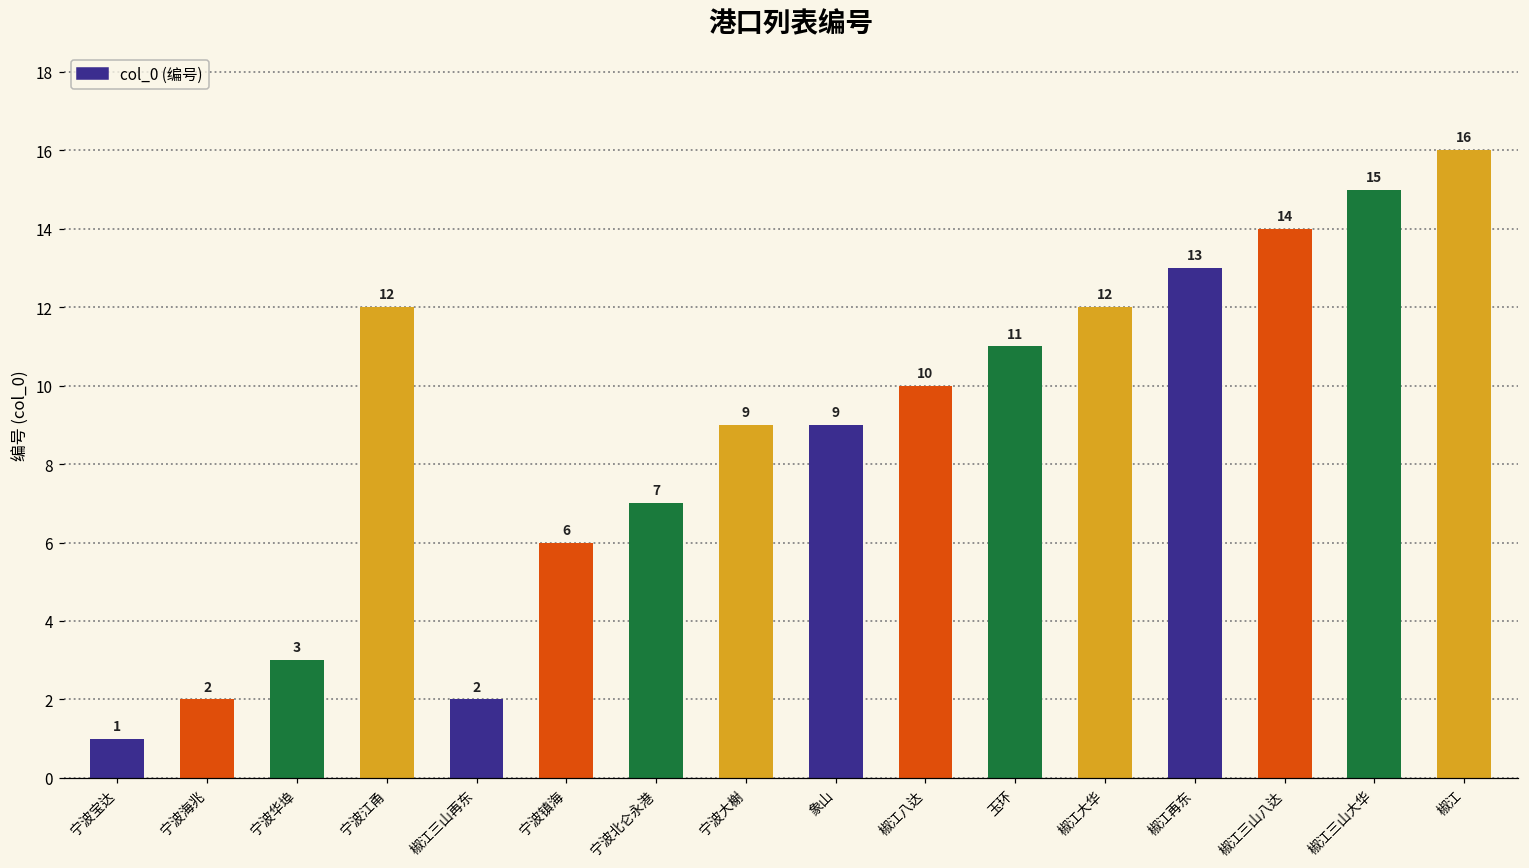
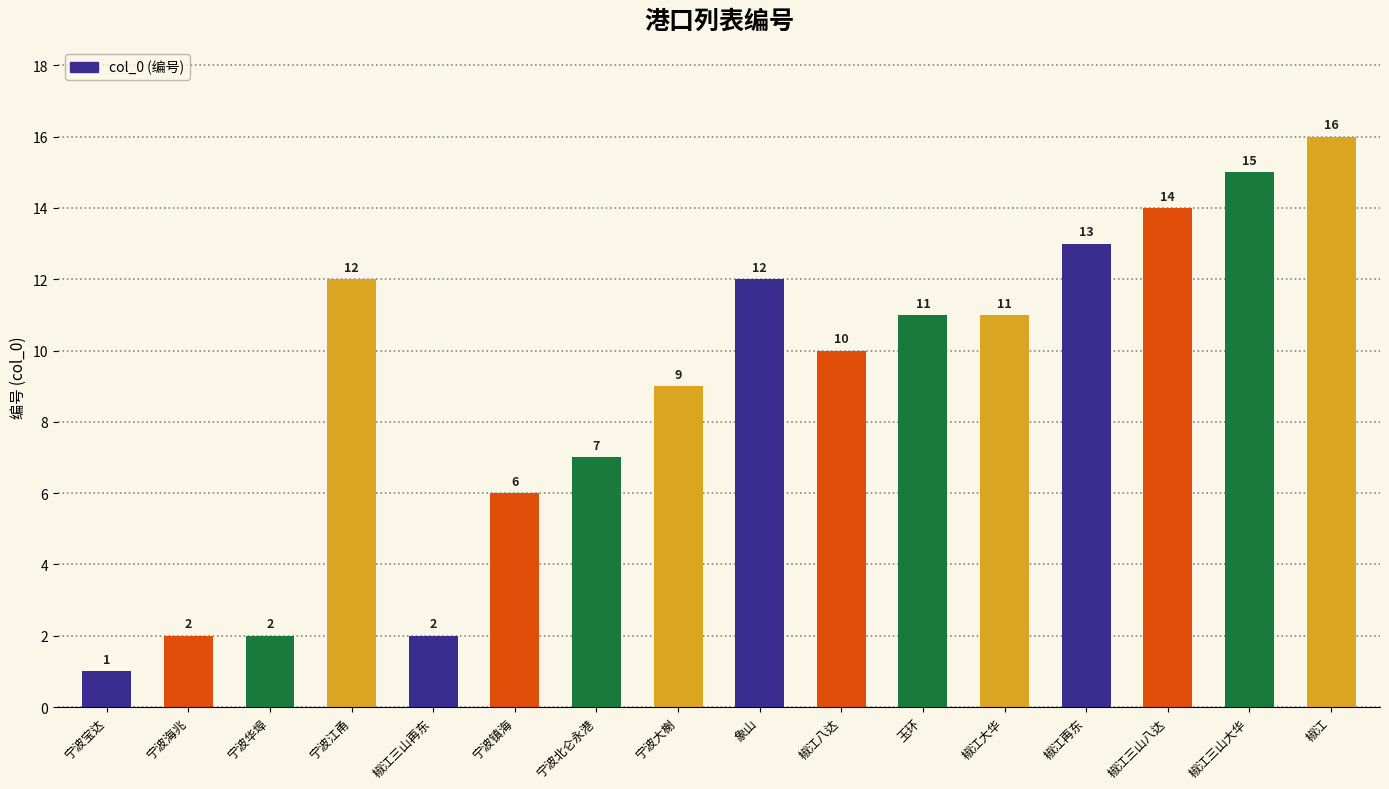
  {
    "宁波宝达": 1,
    "宁波海兆": 2,
-   "宁波华埠": 3,
+   "宁波华埠": 2,
    "宁波江甬": 12,
    "椒江三山再东": 2,
    "宁波镇海": 6,
    "宁波北仑永港": 7,
    "宁波大榭": 9,
-   "象山": 9,
+   "象山": 12,
    "椒江八达": 10,
    "玉环": 11,
-   "椒江大华": 12,
+   "椒江大华": 11,
    "椒江再东": 13,
    "椒江三山八达": 14,
    "椒江三山大华": 15,
    "椒江": 16
  }
